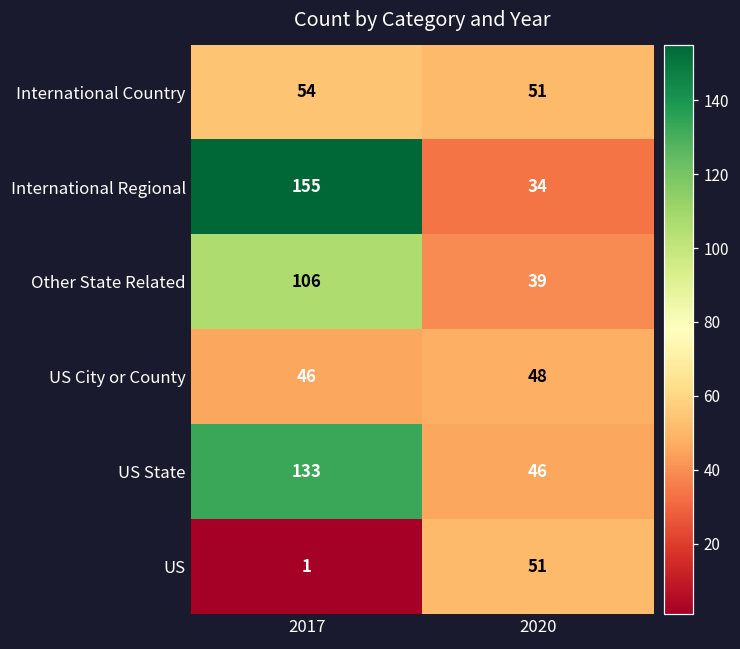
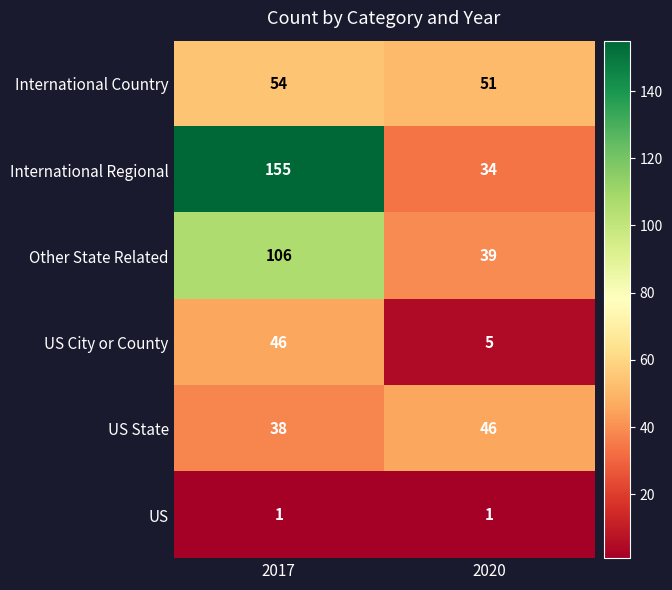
  {
    "International Country": {
      "2017": 54,
      "2020": 51
    },
    "International Regional": {
      "2017": 155,
      "2020": 34
    },
    "Other State Related": {
      "2017": 106,
      "2020": 39
    },
    "US City or County": {
      "2017": 46,
-     "2020": 48
+     "2020": 5
    },
    "US State": {
-     "2017": 133,
+     "2017": 38,
      "2020": 46
    },
    "US": {
      "2017": 1,
-     "2020": 51
+     "2020": 1
    }
  }
